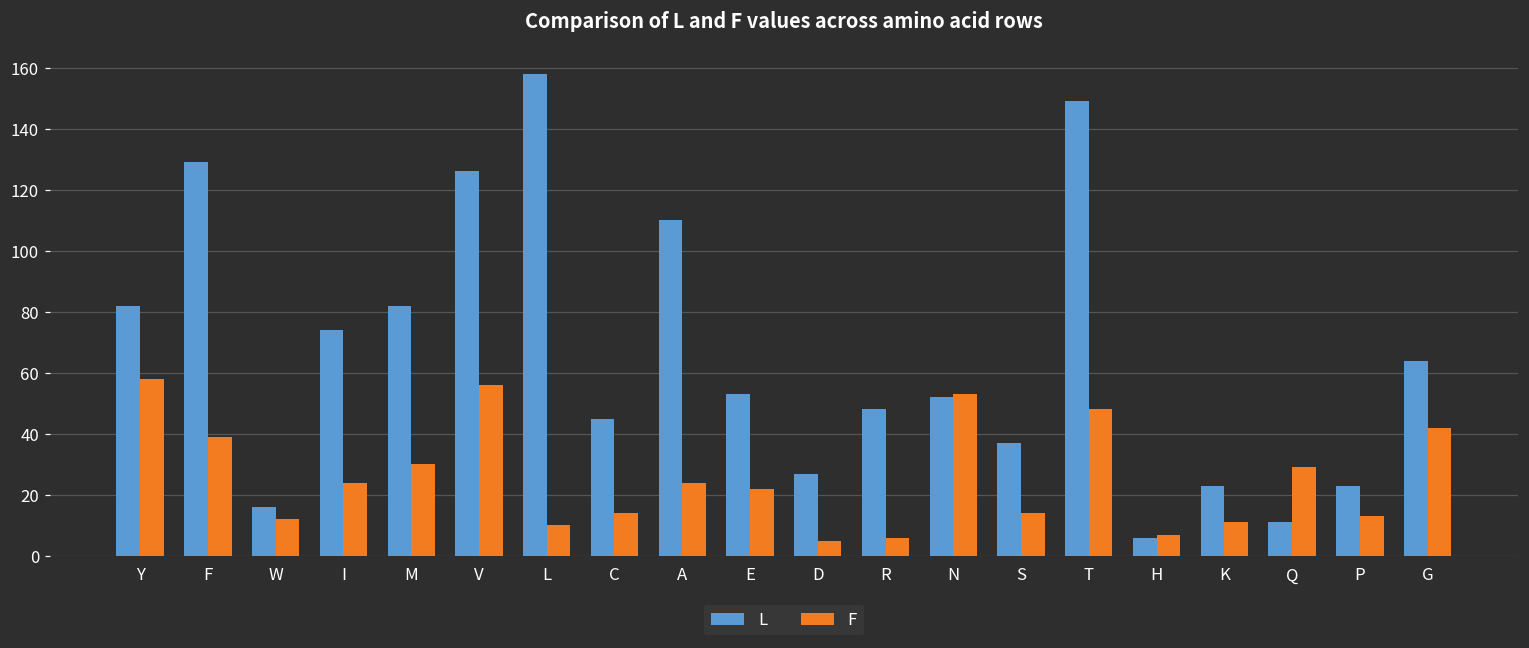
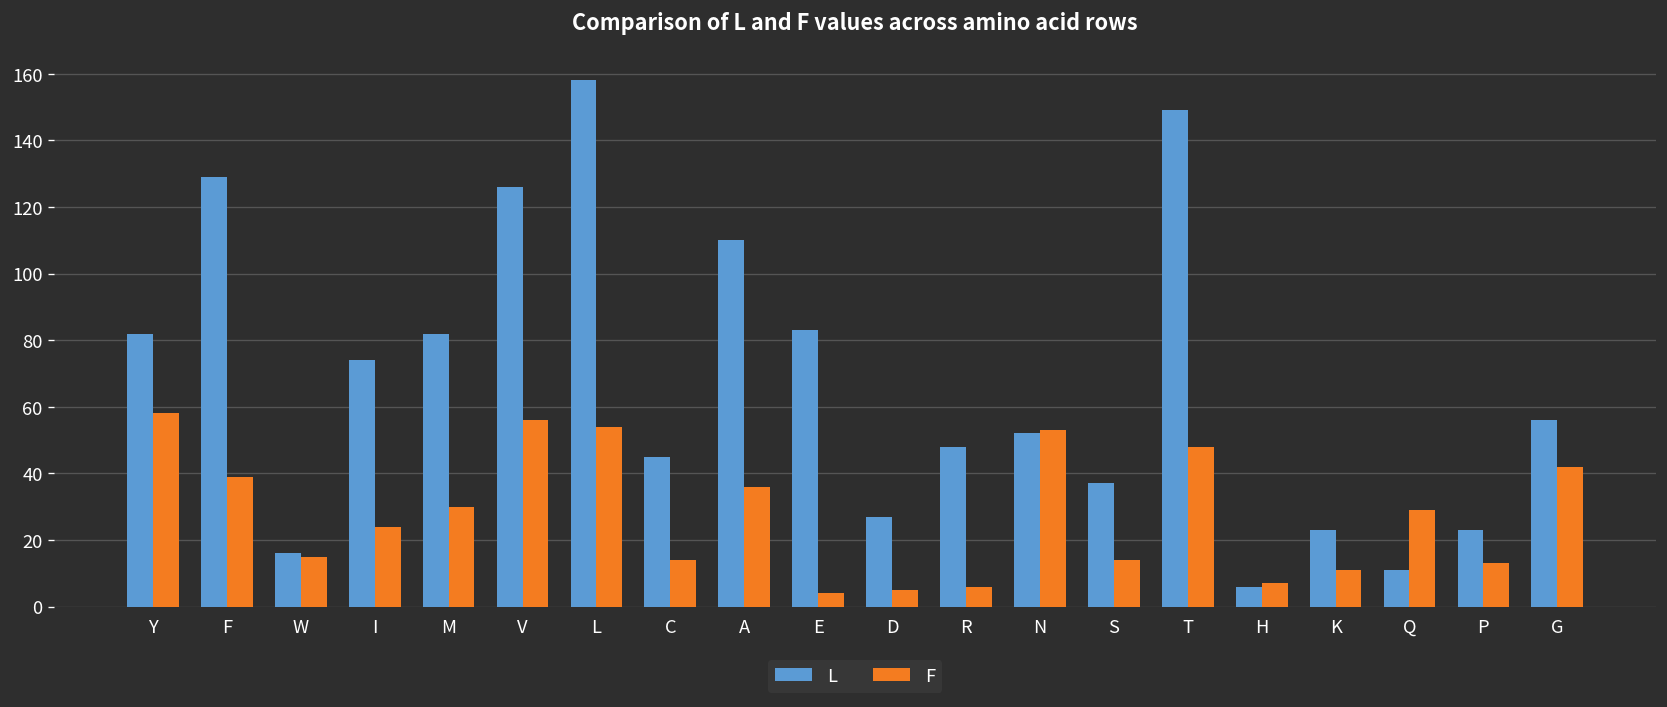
  {
    "L": {
      "Y": 82,
      "F": 129,
      "W": 16,
      "I": 74,
      "M": 82,
      "V": 126,
      "L": 158,
      "C": 45,
      "A": 110,
-     "E": 53,
+     "E": 83,
      "D": 27,
      "R": 48,
      "N": 52,
      "S": 37,
      "T": 149,
      "H": 6,
      "K": 23,
      "Q": 11,
      "P": 23,
-     "G": 64
+     "G": 56
    },
    "F": {
      "Y": 58,
      "F": 39,
-     "W": 12,
+     "W": 15,
      "I": 24,
      "M": 30,
      "V": 56,
-     "L": 10,
+     "L": 54,
      "C": 14,
-     "A": 24,
-     "E": 22,
+     "A": 36,
+     "E": 4,
      "D": 5,
      "R": 6,
      "N": 53,
      "S": 14,
      "T": 48,
      "H": 7,
      "K": 11,
      "Q": 29,
      "P": 13,
      "G": 42
    }
  }
